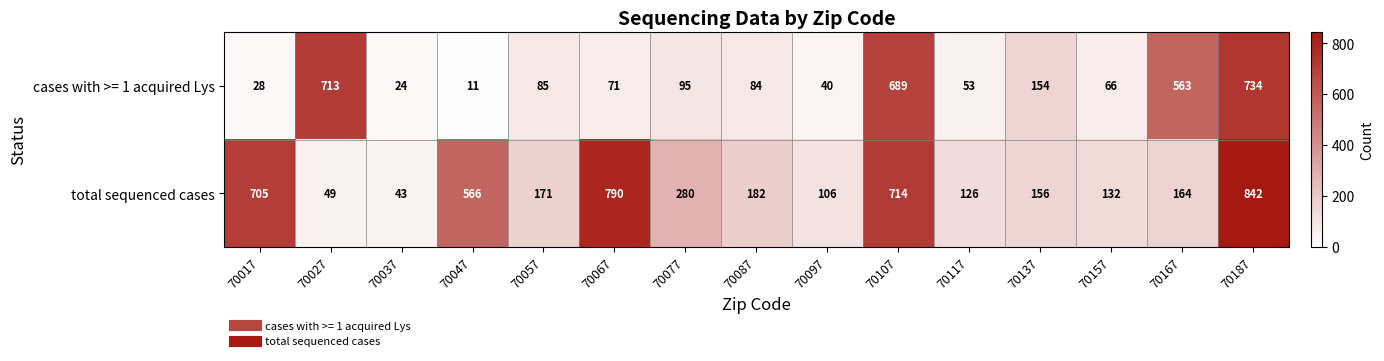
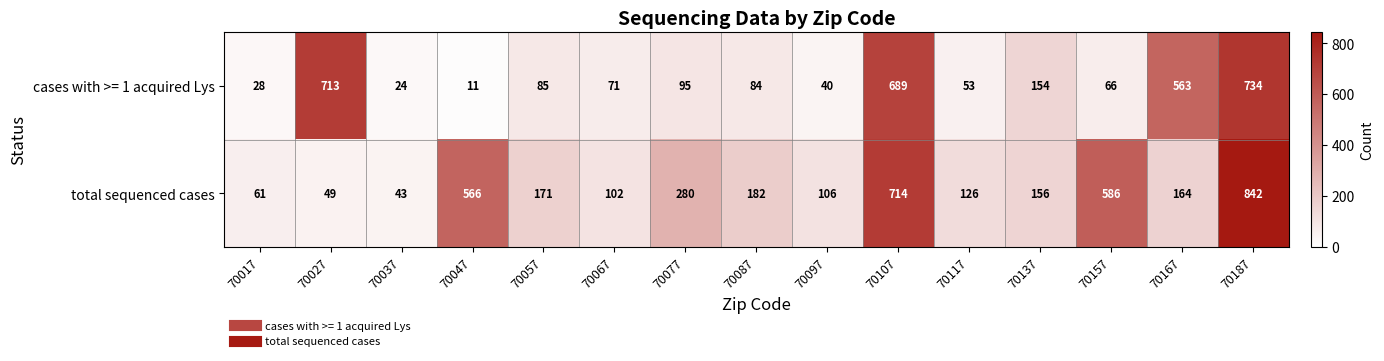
  {
    "cases with >= 1 acquired Lys": {
      "70017": 28,
      "70027": 713,
      "70037": 24,
      "70047": 11,
      "70057": 85,
      "70067": 71,
      "70077": 95,
      "70087": 84,
      "70097": 40,
      "70107": 689,
      "70117": 53,
      "70137": 154,
      "70157": 66,
      "70167": 563,
      "70187": 734
    },
    "total sequenced cases": {
-     "70017": 705,
+     "70017": 61,
      "70027": 49,
      "70037": 43,
      "70047": 566,
      "70057": 171,
-     "70067": 790,
+     "70067": 102,
      "70077": 280,
      "70087": 182,
      "70097": 106,
      "70107": 714,
      "70117": 126,
      "70137": 156,
-     "70157": 132,
+     "70157": 586,
      "70167": 164,
      "70187": 842
    }
  }
